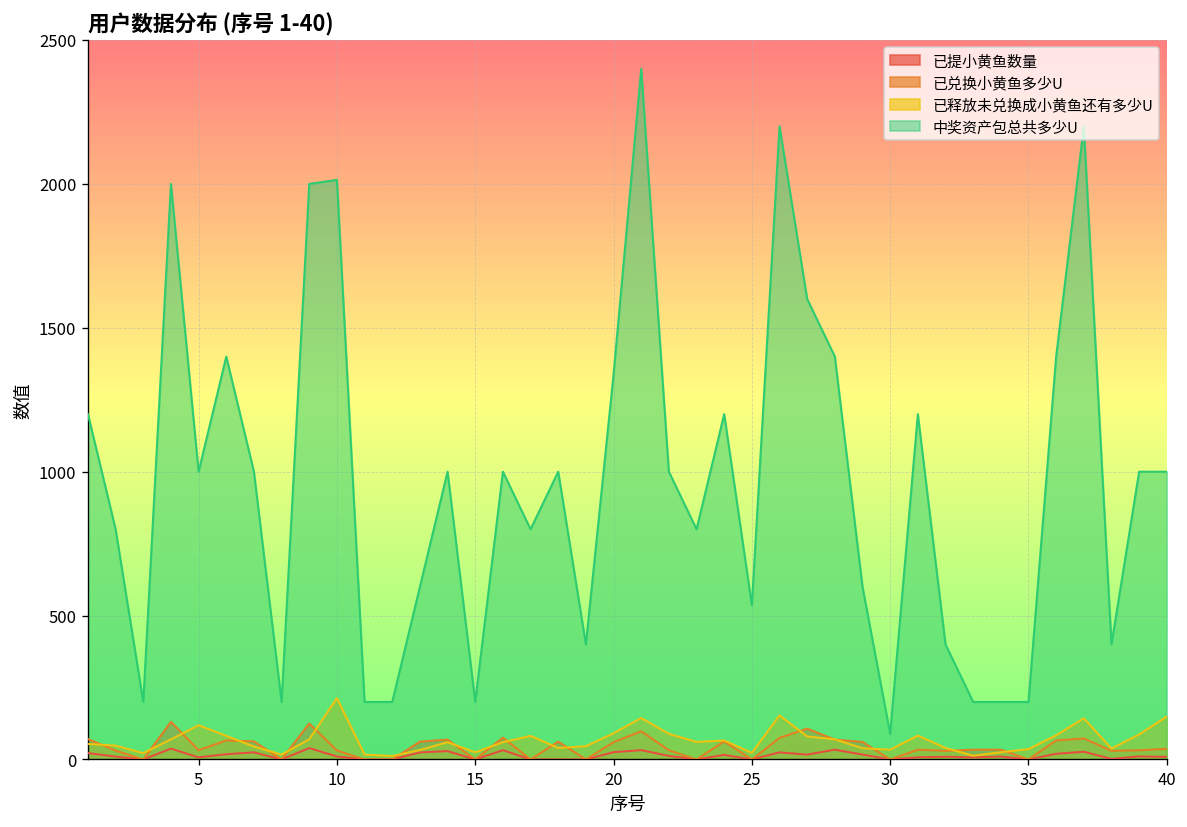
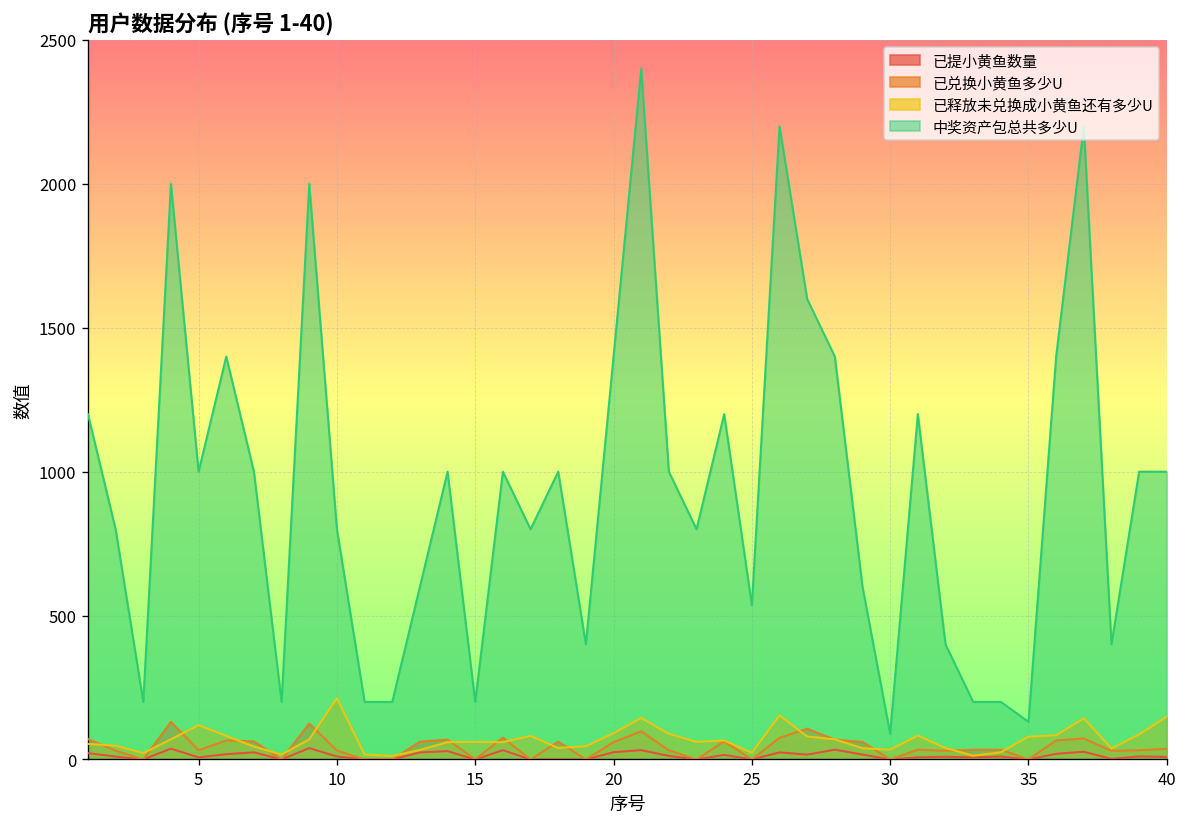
  {
    "已释放未兑换成小黄鱼还有多少U": {
      "5": 120,
      "10": 210,
-     "15": 30,
+     "15": 60,
      "20": 90,
      "25": 20,
      "30": 30,
-     "35": 40,
+     "35": 80,
      "40": 150
    },
    "中奖资产包总共多少U": {
      "5": 1000,
-     "10": 2010,
+     "10": 800,
      "15": 200,
-     "20": 1340,
+     "20": 1400,
      "25": 540,
      "30": 90,
-     "35": 200,
+     "35": 130,
      "40": 1000
    }
  }
